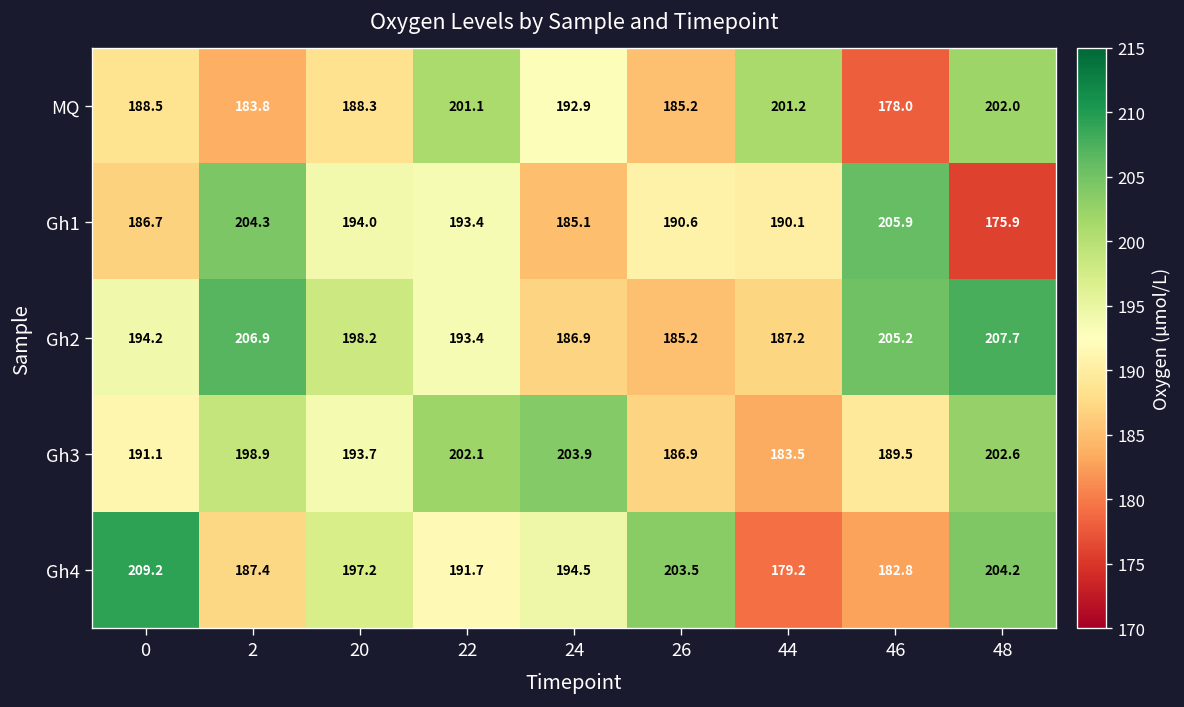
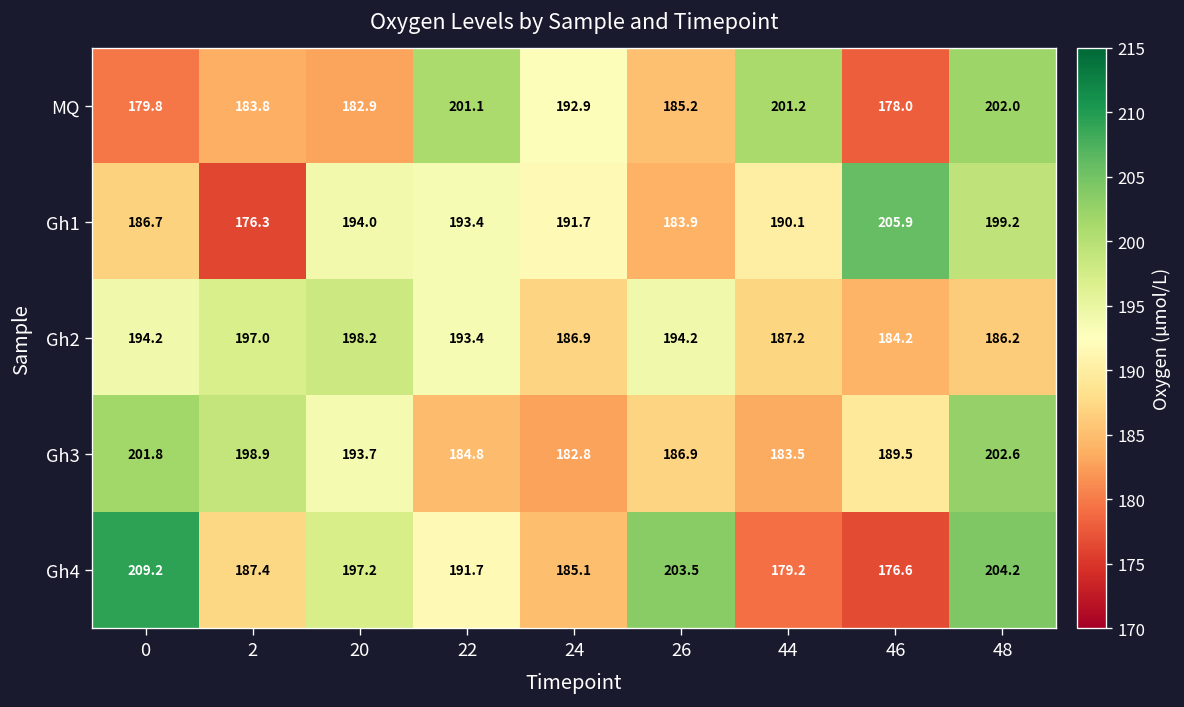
  {
    "MQ": {
-     "0": 188.5,
+     "0": 179.8,
      "2": 183.8,
-     "20": 188.3,
+     "20": 182.9,
      "22": 201.1,
      "24": 192.9,
      "26": 185.2,
      "44": 201.2,
      "46": 178.0,
      "48": 202.0
    },
    "Gh1": {
      "0": 186.7,
-     "2": 204.3,
+     "2": 176.3,
      "20": 194.0,
      "22": 193.4,
-     "24": 185.1,
-     "26": 190.6,
+     "24": 191.7,
+     "26": 183.9,
      "44": 190.1,
      "46": 205.9,
-     "48": 175.9
+     "48": 199.2
    },
    "Gh2": {
      "0": 194.2,
-     "2": 206.9,
+     "2": 197.0,
      "20": 198.2,
      "22": 193.4,
      "24": 186.9,
-     "26": 185.2,
+     "26": 194.2,
      "44": 187.2,
-     "46": 205.2,
-     "48": 207.7
+     "46": 184.2,
+     "48": 186.2
    },
    "Gh3": {
-     "0": 191.1,
+     "0": 201.8,
      "2": 198.9,
      "20": 193.7,
-     "22": 202.1,
-     "24": 203.9,
+     "22": 184.8,
+     "24": 182.8,
      "26": 186.9,
      "44": 183.5,
      "46": 189.5,
      "48": 202.6
    },
    "Gh4": {
      "0": 209.2,
      "2": 187.4,
      "20": 197.2,
      "22": 191.7,
-     "24": 194.5,
+     "24": 185.1,
      "26": 203.5,
      "44": 179.2,
-     "46": 182.8,
+     "46": 176.6,
      "48": 204.2
    }
  }
